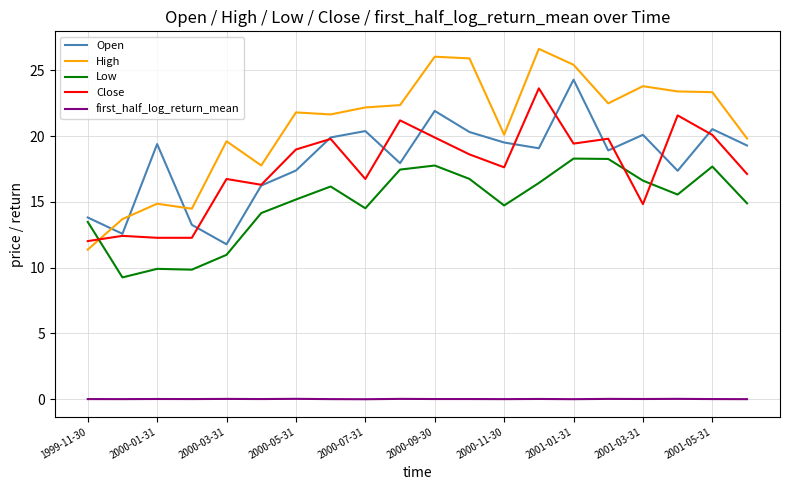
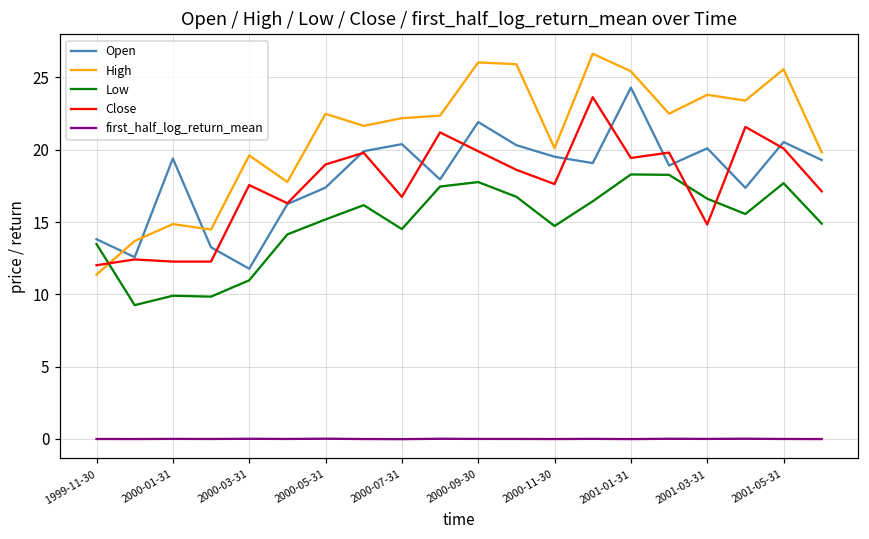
  {
    "Open": {
      "1999-11-30": 13.8,
      "2000-01-31": 19.4,
      "2000-03-31": 11.8,
      "2000-05-31": 17.4,
      "2000-07-31": 20.4,
      "2000-09-30": 21.9,
      "2000-11-30": 19.5,
      "2001-01-31": 24.3,
      "2001-03-31": 20.1,
      "2001-05-31": 20.5
    },
    "High": {
      "1999-11-30": 11.4,
      "2000-01-31": 14.9,
      "2000-03-31": 19.6,
-     "2000-05-31": 21.8,
+     "2000-05-31": 22.5,
      "2000-07-31": 22.2,
      "2000-09-30": 26.0,
      "2000-11-30": 20.1,
      "2001-01-31": 25.4,
      "2001-03-31": 23.8,
-     "2001-05-31": 23.3
+     "2001-05-31": 25.6
    },
    "Low": {
      "1999-11-30": 13.5,
      "2000-01-31": 9.9,
      "2000-03-31": 11.0,
      "2000-05-31": 15.2,
      "2000-07-31": 14.5,
      "2000-09-30": 17.8,
      "2000-11-30": 14.7,
      "2001-01-31": 18.3,
      "2001-03-31": 16.6,
      "2001-05-31": 17.7
    },
    "Close": {
      "1999-11-30": 12.0,
      "2000-01-31": 12.3,
-     "2000-03-31": 16.7,
+     "2000-03-31": 17.6,
      "2000-05-31": 19.0,
      "2000-07-31": 16.7,
      "2000-09-30": 19.9,
      "2000-11-30": 17.6,
      "2001-01-31": 19.4,
      "2001-03-31": 14.8,
      "2001-05-31": 20.1
    },
    "first_half_log_return_mean": {
      "1999-11-30": 0.0,
      "2000-01-31": 0.0,
      "2000-03-31": 0.0,
      "2000-05-31": 0.0,
      "2000-07-31": 0.0,
      "2000-09-30": 0.0,
      "2000-11-30": 0.0,
      "2001-01-31": 0.0,
      "2001-03-31": 0.0,
      "2001-05-31": 0.0
    }
  }
